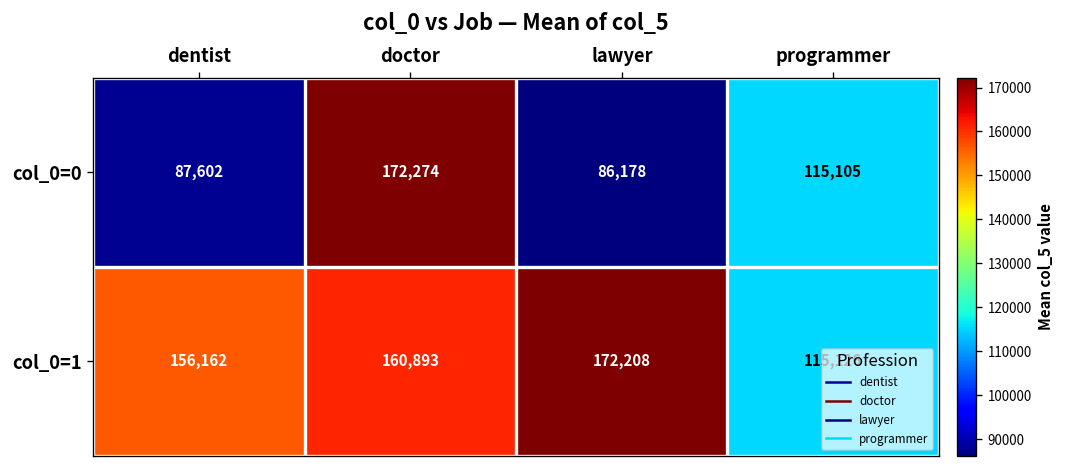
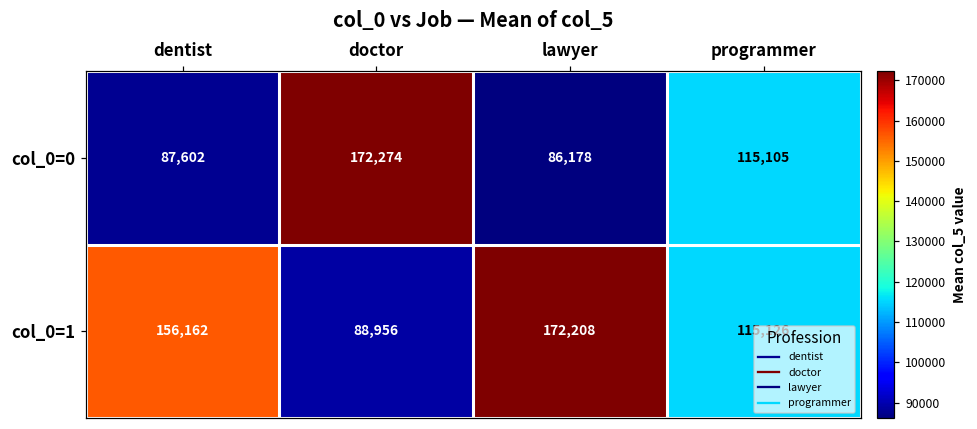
  {
    "col_0=0": {
      "dentist": "87,602",
      "doctor": "172,274",
      "lawyer": "86,178",
      "programmer": "115,105"
    },
    "col_0=1": {
      "dentist": "156,162",
-     "doctor": "160,893",
+     "doctor": "88,956",
      "lawyer": "172,208"
    }
  }
